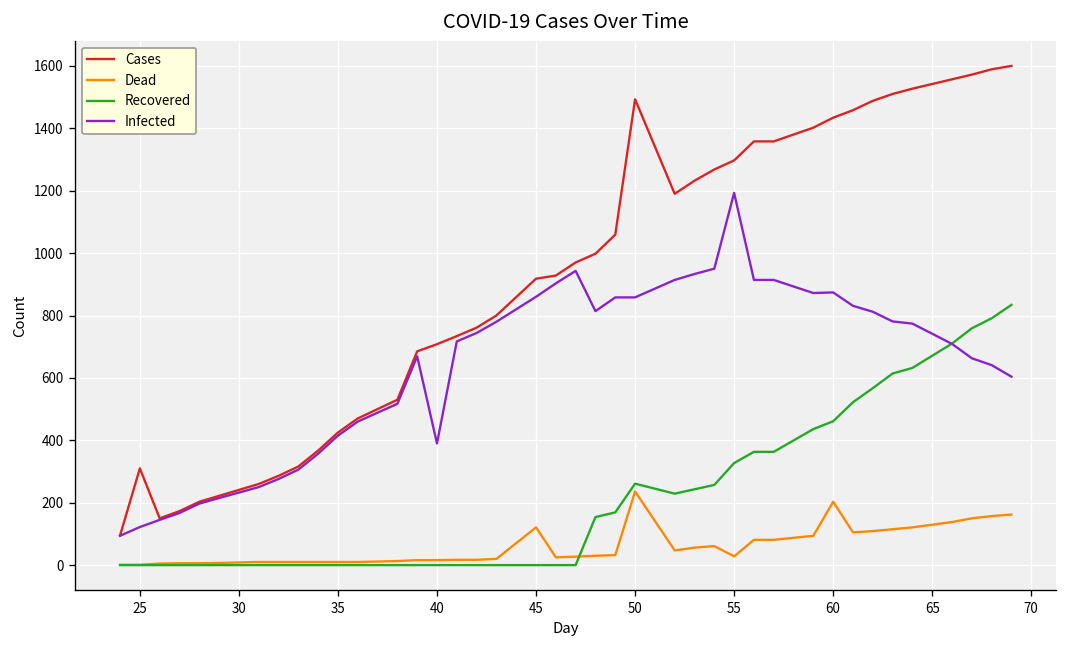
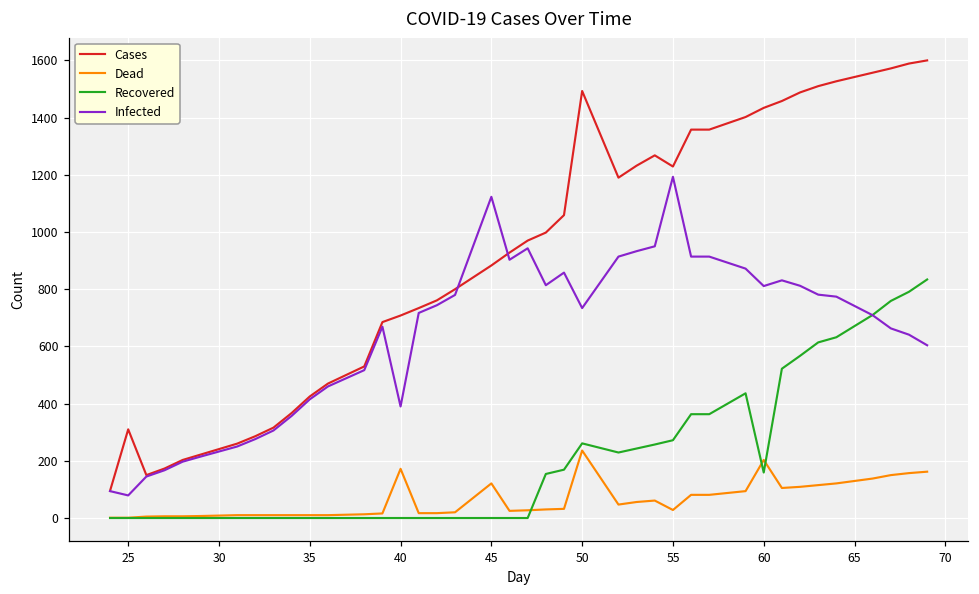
  {
    "Cases": {
      "25": 310,
      "35": 430,
      "40": 710,
-     "45": 920,
+     "45": 880,
      "50": 1490,
-     "55": 1300,
+     "55": 1230,
      "60": 1430
    },
    "Dead": {
      "35": 10,
-     "40": 20,
+     "40": 170,
      "45": 120,
      "50": 240,
      "55": 30,
      "60": 200
    },
    "Recovered": {
      "35": 0,
      "40": 0,
      "45": 0,
      "50": 260,
-     "55": 330,
-     "60": 460
+     "55": 270,
+     "60": 160
    },
    "Infected": {
-     "25": 120,
+     "25": 80,
      "35": 420,
      "40": 390,
-     "45": 860,
-     "50": 860,
+     "45": 1120,
+     "50": 730,
      "55": 1190,
-     "60": 870
+     "60": 810
    }
  }
